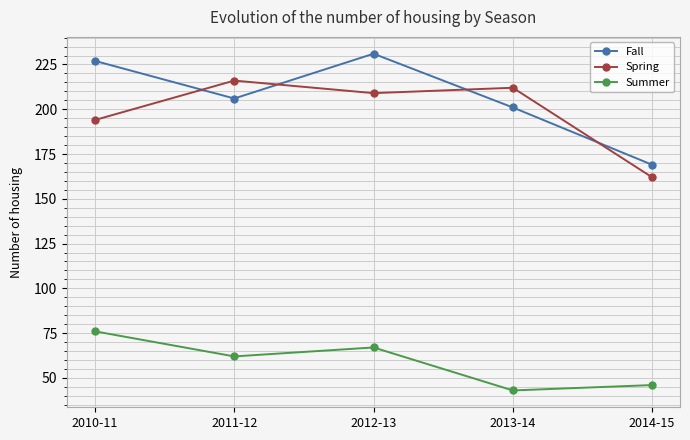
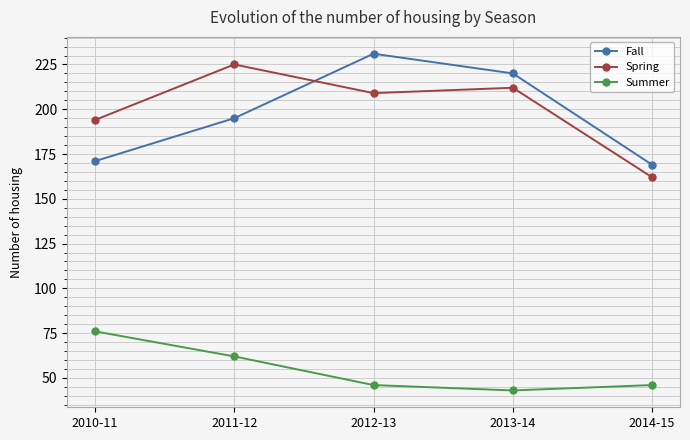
  {
    "Fall": {
-     "2010-11": 227,
-     "2011-12": 206,
+     "2010-11": 171,
+     "2011-12": 195,
      "2012-13": 231,
-     "2013-14": 201,
+     "2013-14": 220,
      "2014-15": 169
    },
    "Spring": {
      "2010-11": 194,
-     "2011-12": 216,
+     "2011-12": 225,
      "2012-13": 209,
      "2013-14": 212,
      "2014-15": 162
    },
    "Summer": {
      "2010-11": 76,
      "2011-12": 62,
-     "2012-13": 67,
+     "2012-13": 46,
      "2013-14": 43,
      "2014-15": 46
    }
  }
